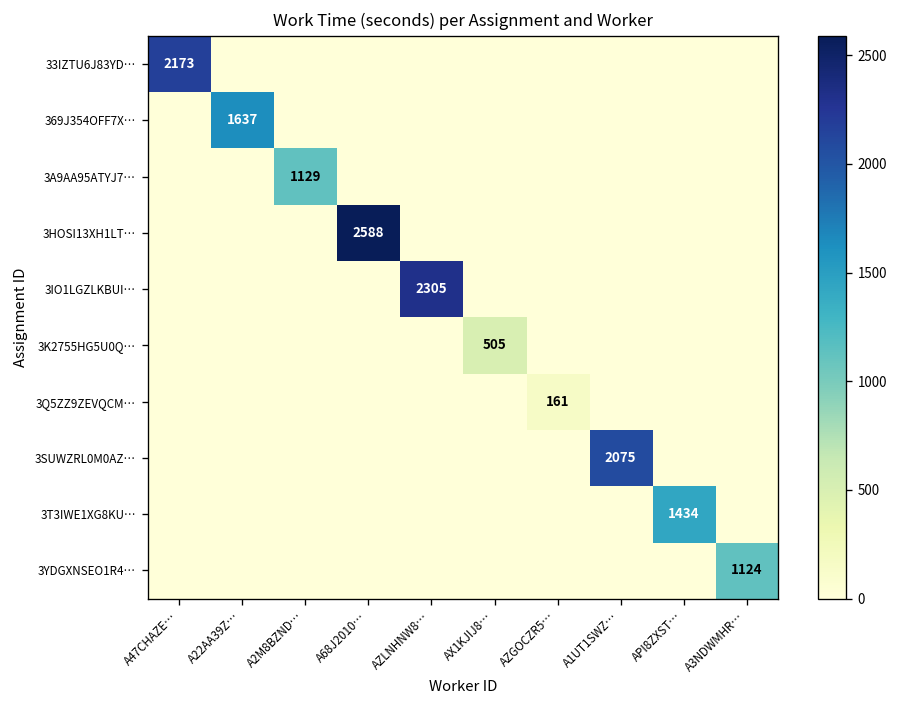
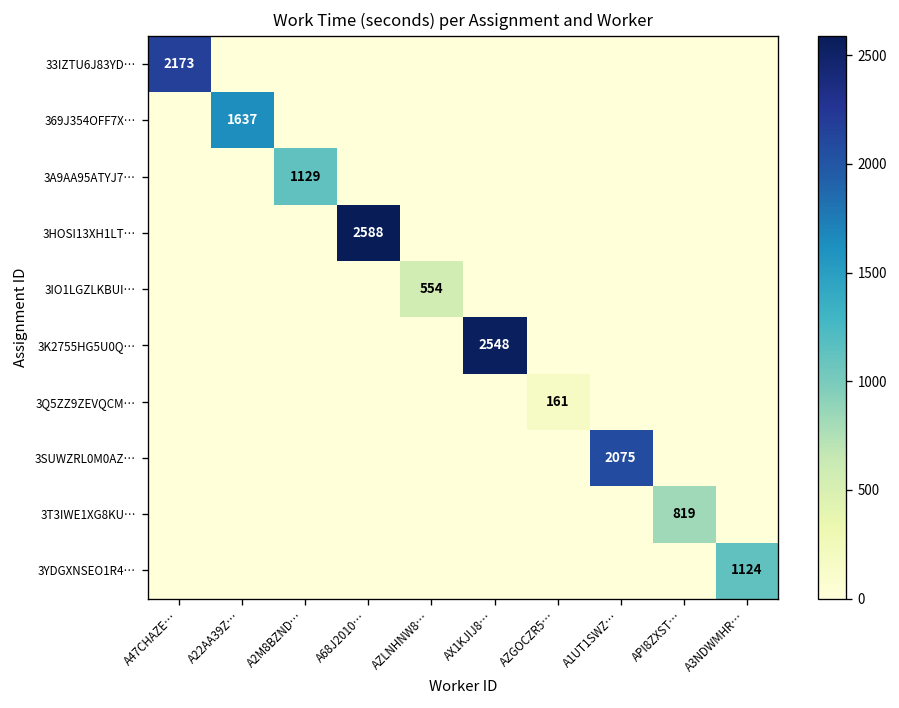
  {
    "33IZTU6J83YD…": {
      "A47CHAZE…": 2173
    },
    "369J354OFF7X…": {
      "A22AA39Z…": 1637
    },
    "3A9AA95ATYJ7…": {
      "A2M8BZND…": 1129
    },
    "3HOSI13XH1LT…": {
      "A68J2010…": 2588
    },
    "3IO1LGZLKBUI…": {
-     "AZLNHNW8…": 2305
+     "AZLNHNW8…": 554
    },
    "3K2755HG5U0Q…": {
-     "AX1KJIJ8…": 505
+     "AX1KJIJ8…": 2548
    },
    "3Q5ZZ9ZEVQCM…": {
      "AZGOCZR5…": 161
    },
    "3SUWZRL0M0AZ…": {
      "A1UT1SWZ…": 2075
    },
    "3T3IWE1XG8KU…": {
-     "API8ZXST…": 1434
+     "API8ZXST…": 819
    },
    "3YDGXNSEO1R4…": {
      "A3NDWMHR…": 1124
    }
  }
